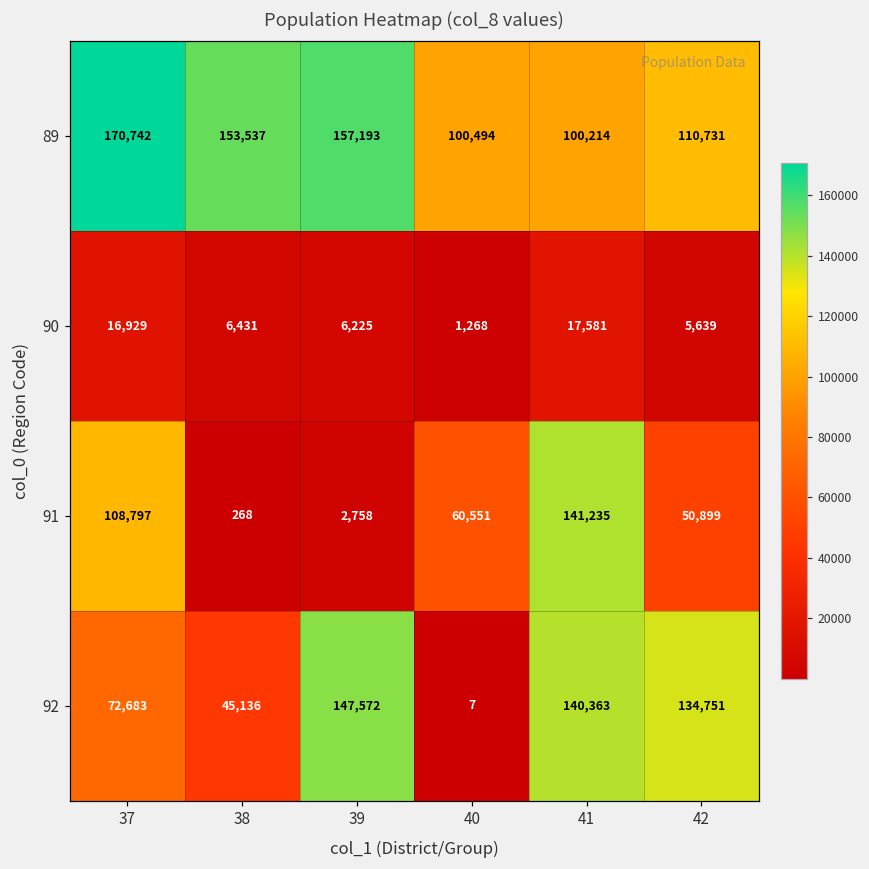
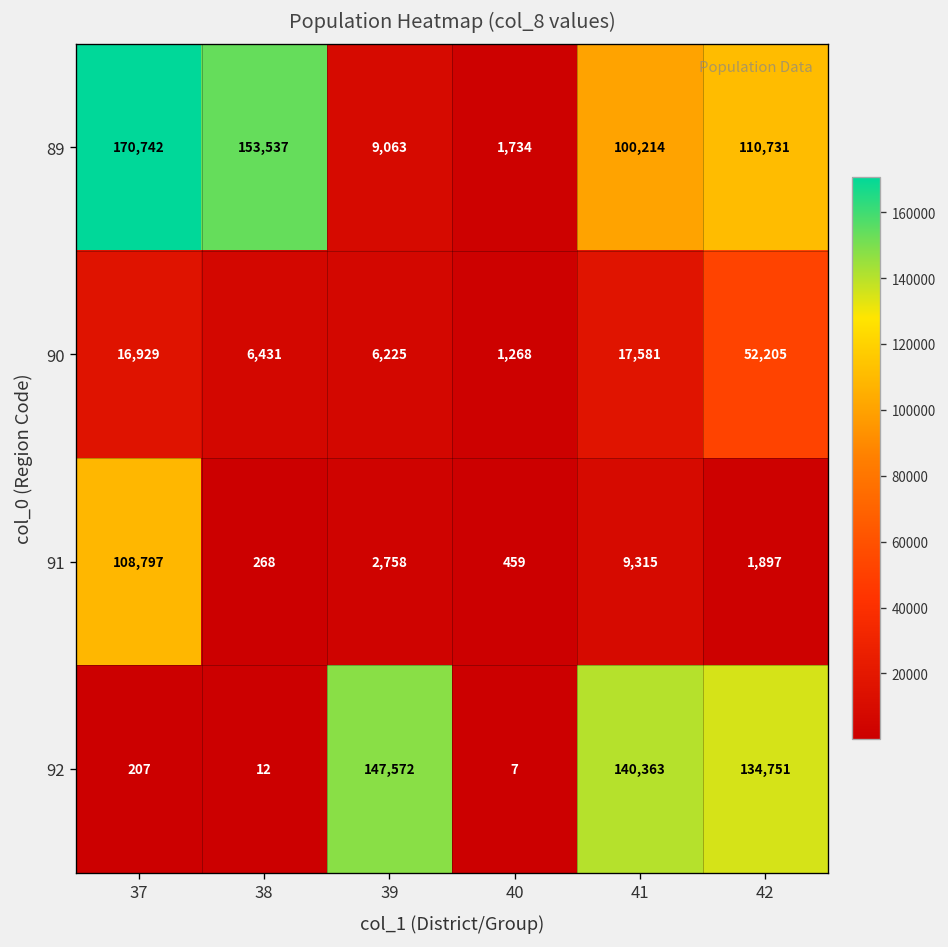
  {
    "89": {
      "37": "170,742",
      "38": "153,537",
-     "39": "157,193",
-     "40": "100,494",
+     "39": "9,063",
+     "40": "1,734",
      "41": "100,214"
    },
    "90": {
      "37": "16,929",
      "38": "6,431",
      "39": "6,225",
      "40": "1,268",
      "41": "17,581",
-     "42": "5,639"
+     "42": "52,205"
    },
    "91": {
      "37": "108,797",
      "38": "268",
      "39": "2,758",
-     "40": "60,551",
-     "41": "141,235",
-     "42": "50,899"
+     "40": "459",
+     "41": "9,315",
+     "42": "1,897"
    },
    "92": {
-     "37": "72,683",
-     "38": "45,136",
+     "37": "207",
+     "38": "12",
      "39": "147,572",
      "40": "7",
      "41": "140,363",
      "42": "134,751"
    }
  }
